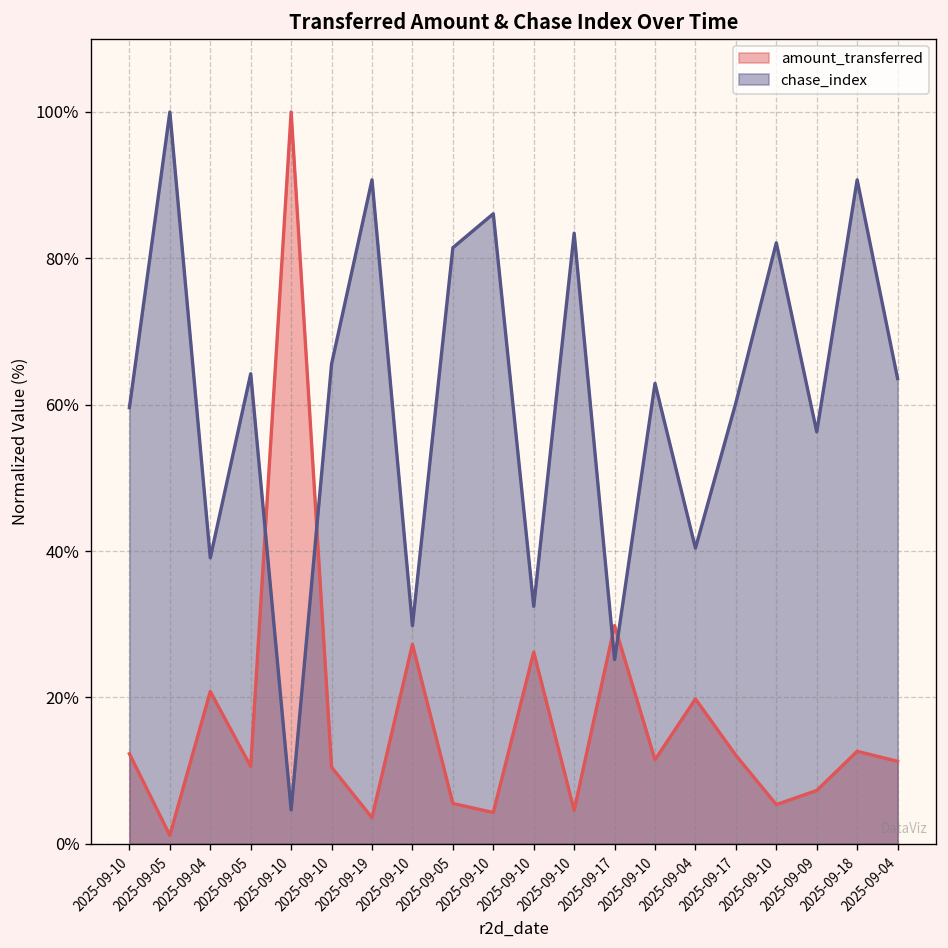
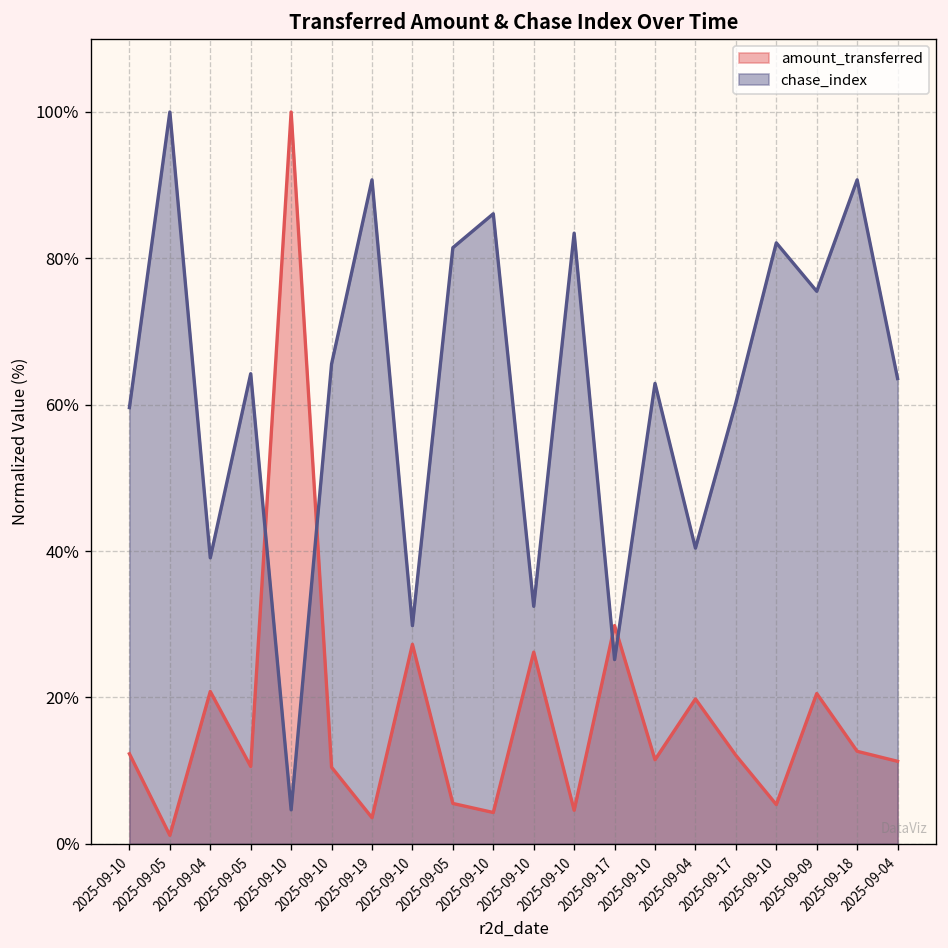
  {
    "amount_transferred": {
      "2025-09-19": "4%",
-     "2025-09-09": "7%",
+     "2025-09-09": "21%",
      "2025-09-18": "13%"
    },
    "chase_index": {
      "2025-09-19": "91%",
-     "2025-09-09": "56%",
+     "2025-09-09": "75%",
      "2025-09-18": "91%"
    }
  }
